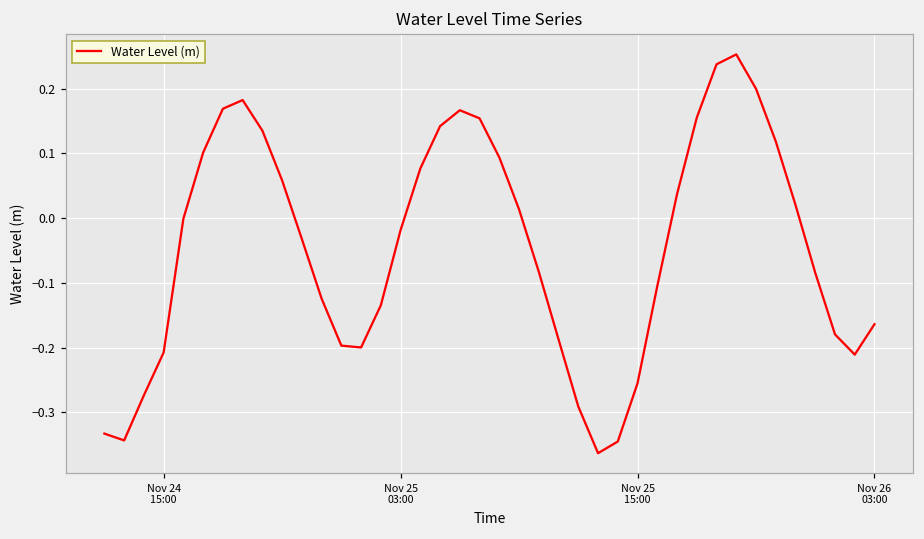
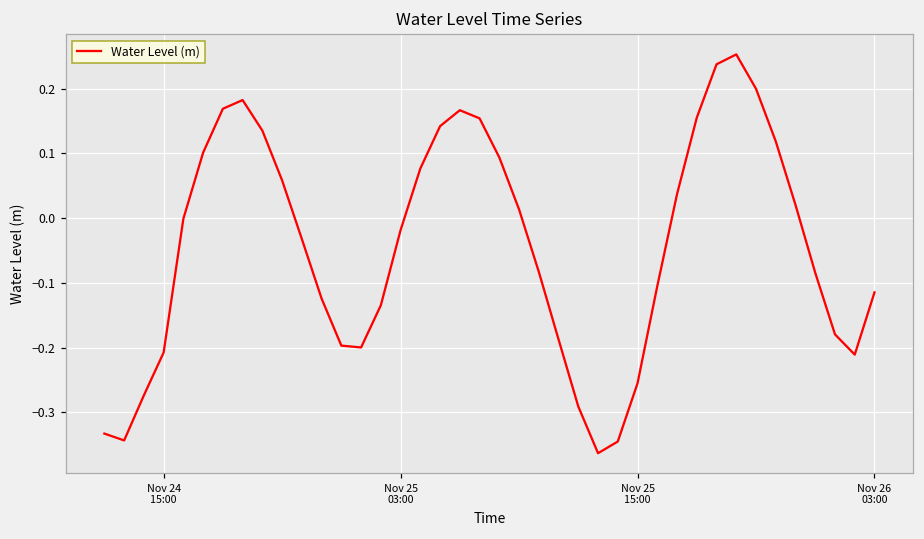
  {
    "Nov 24 15:00": -0.21,
    "Nov 25 03:00": -0.02,
    "Nov 25 15:00": -0.25,
-   "Nov 26 03:00": -0.16
+   "Nov 26 03:00": -0.11
  }
